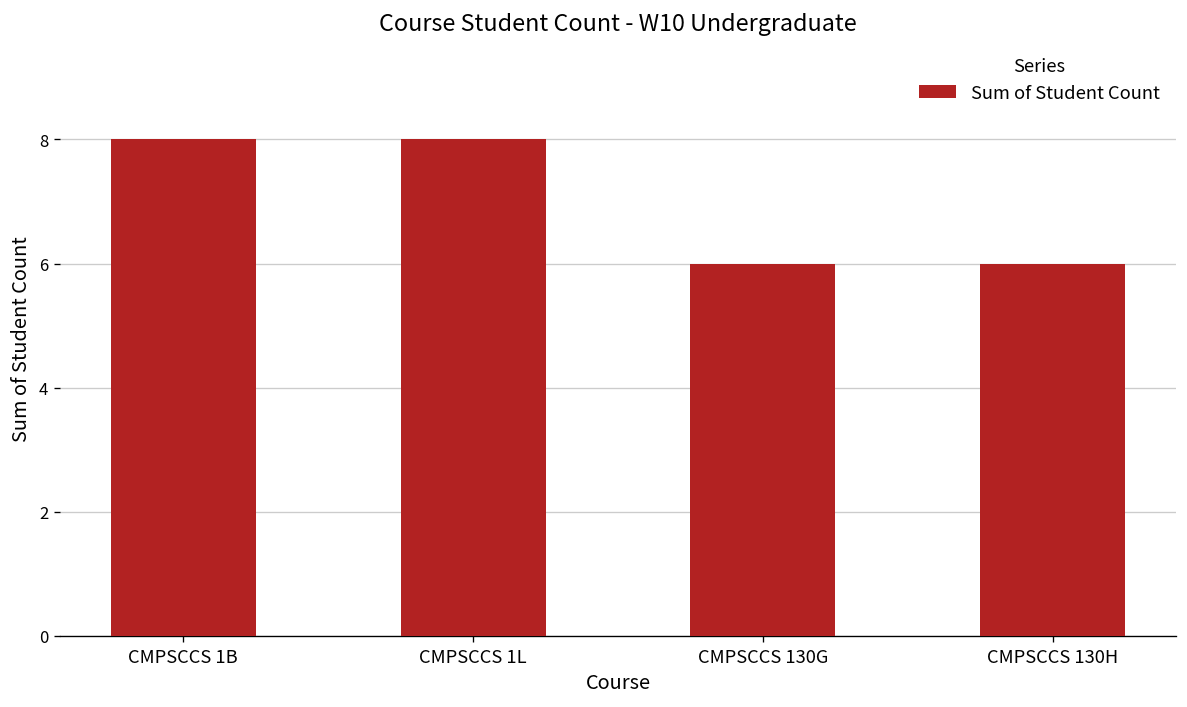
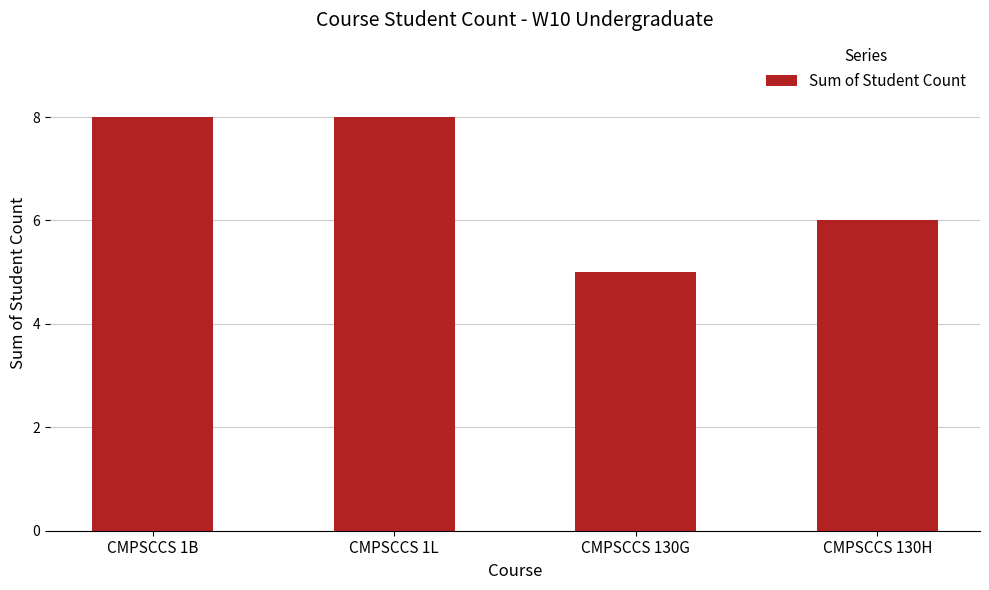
  {
    "CMPSCCS 1B": 8,
    "CMPSCCS 1L": 8,
-   "CMPSCCS 130G": 6,
+   "CMPSCCS 130G": 5,
    "CMPSCCS 130H": 6
  }
